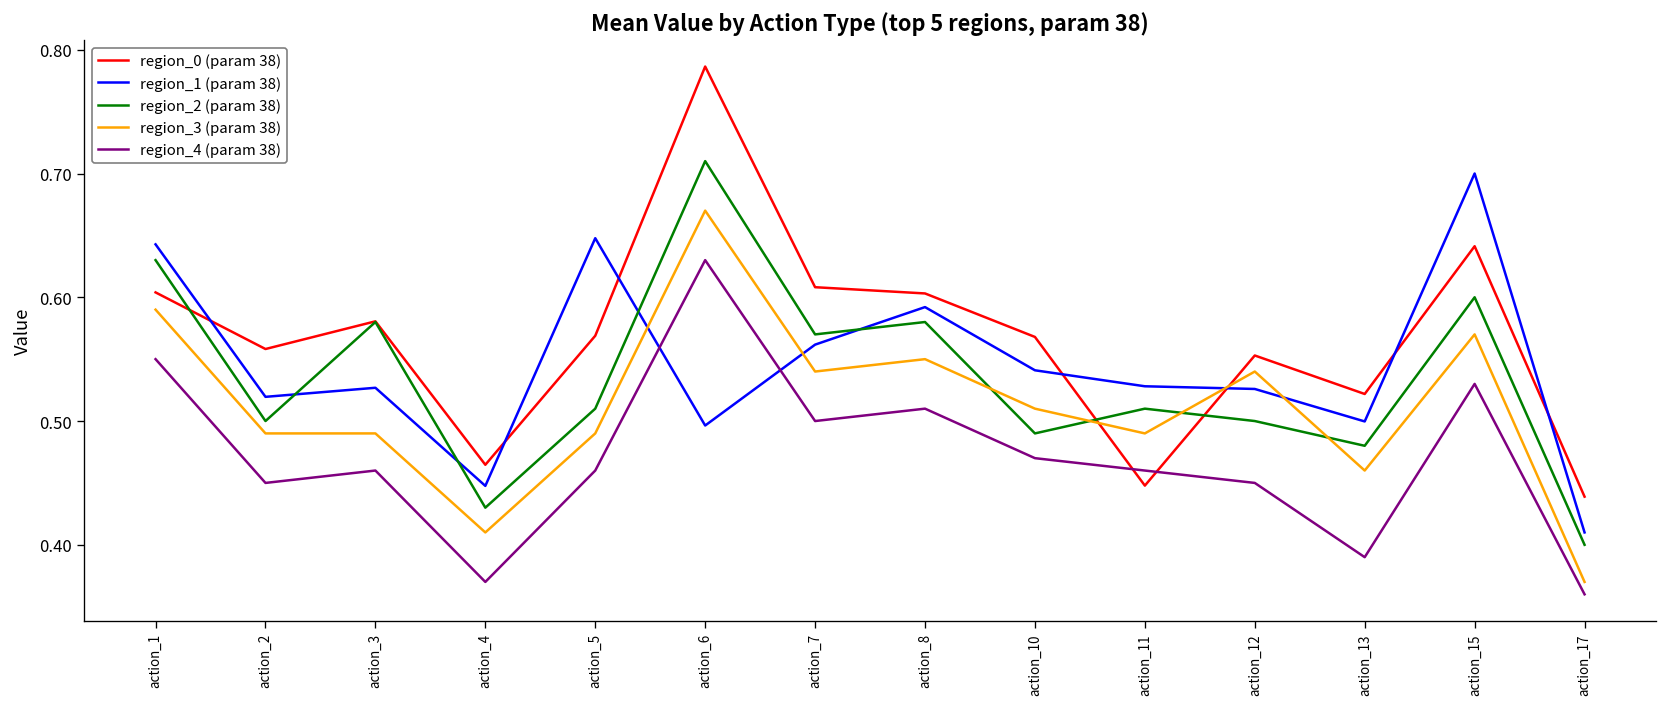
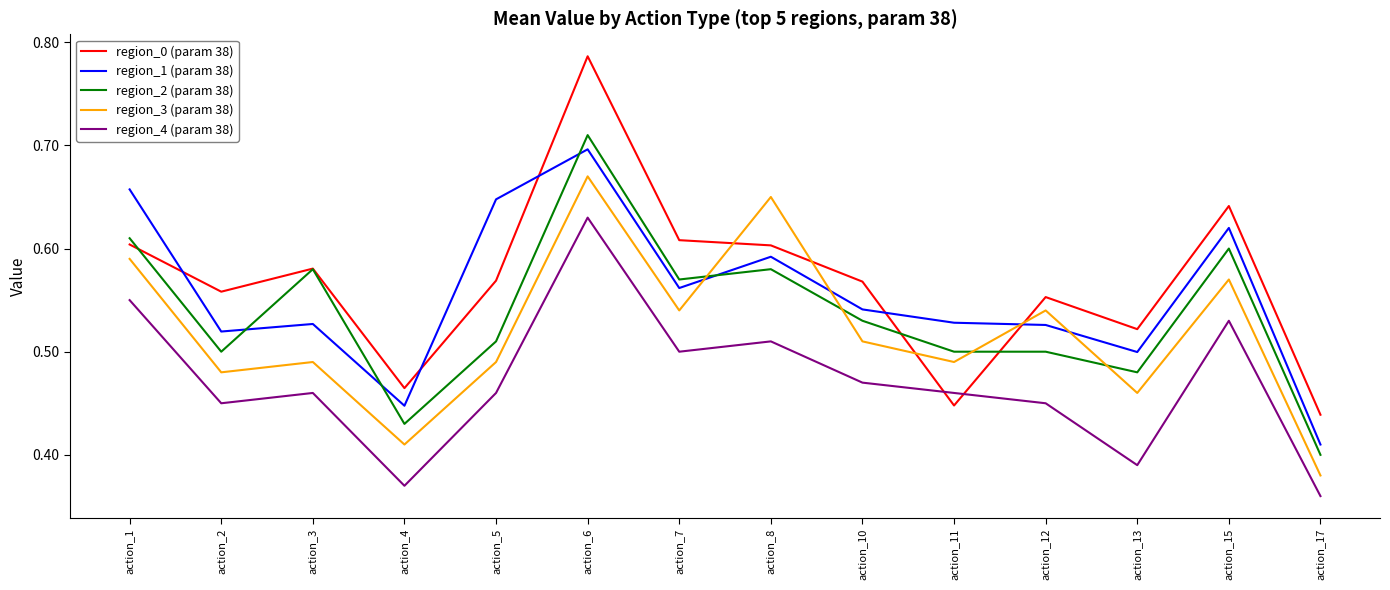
  {
    "region_0 (param 38)": {
      "action_1": 0.604,
      "action_2": 0.558,
      "action_4": 0.465,
      "action_5": 0.569,
      "action_6": 0.786,
      "action_7": 0.608,
      "action_8": 0.603,
      "action_10": 0.568,
      "action_11": 0.448,
      "action_12": 0.553,
      "action_13": 0.522,
      "action_15": 0.641,
      "action_17": 0.439
    },
    "region_1 (param 38)": {
-     "action_1": 0.643,
+     "action_1": 0.657,
      "action_2": 0.520,
      "action_3": 0.527,
      "action_4": 0.448,
      "action_5": 0.648,
-     "action_6": 0.496,
+     "action_6": 0.696,
      "action_7": 0.562,
      "action_8": 0.592,
      "action_10": 0.541,
      "action_11": 0.528,
      "action_12": 0.526,
      "action_13": 0.500,
-     "action_15": 0.70,
+     "action_15": 0.62,
      "action_17": 0.410
    },
    "region_2 (param 38)": {
-     "action_1": 0.63,
+     "action_1": 0.61,
      "action_2": 0.50,
      "action_4": 0.43,
      "action_5": 0.51,
      "action_6": 0.71,
      "action_7": 0.57,
      "action_8": 0.58,
-     "action_10": 0.49,
-     "action_11": 0.51,
+     "action_10": 0.53,
+     "action_11": 0.50,
      "action_12": 0.50,
      "action_13": 0.48,
      "action_15": 0.60,
      "action_17": 0.40
    },
    "region_3 (param 38)": {
      "action_1": 0.59,
-     "action_2": 0.49,
+     "action_2": 0.48,
      "action_3": 0.49,
      "action_4": 0.41,
      "action_5": 0.49,
      "action_6": 0.67,
      "action_7": 0.54,
-     "action_8": 0.55,
+     "action_8": 0.65,
      "action_10": 0.51,
      "action_11": 0.49,
      "action_12": 0.54,
      "action_13": 0.46,
      "action_15": 0.57,
-     "action_17": 0.37
+     "action_17": 0.38
    },
    "region_4 (param 38)": {
      "action_1": 0.550,
      "action_2": 0.450,
      "action_3": 0.460,
      "action_4": 0.370,
      "action_5": 0.460,
      "action_6": 0.630,
      "action_7": 0.500,
      "action_8": 0.510,
      "action_10": 0.470,
      "action_11": 0.460,
      "action_12": 0.450,
      "action_13": 0.390,
      "action_15": 0.530,
      "action_17": 0.360
    }
  }
